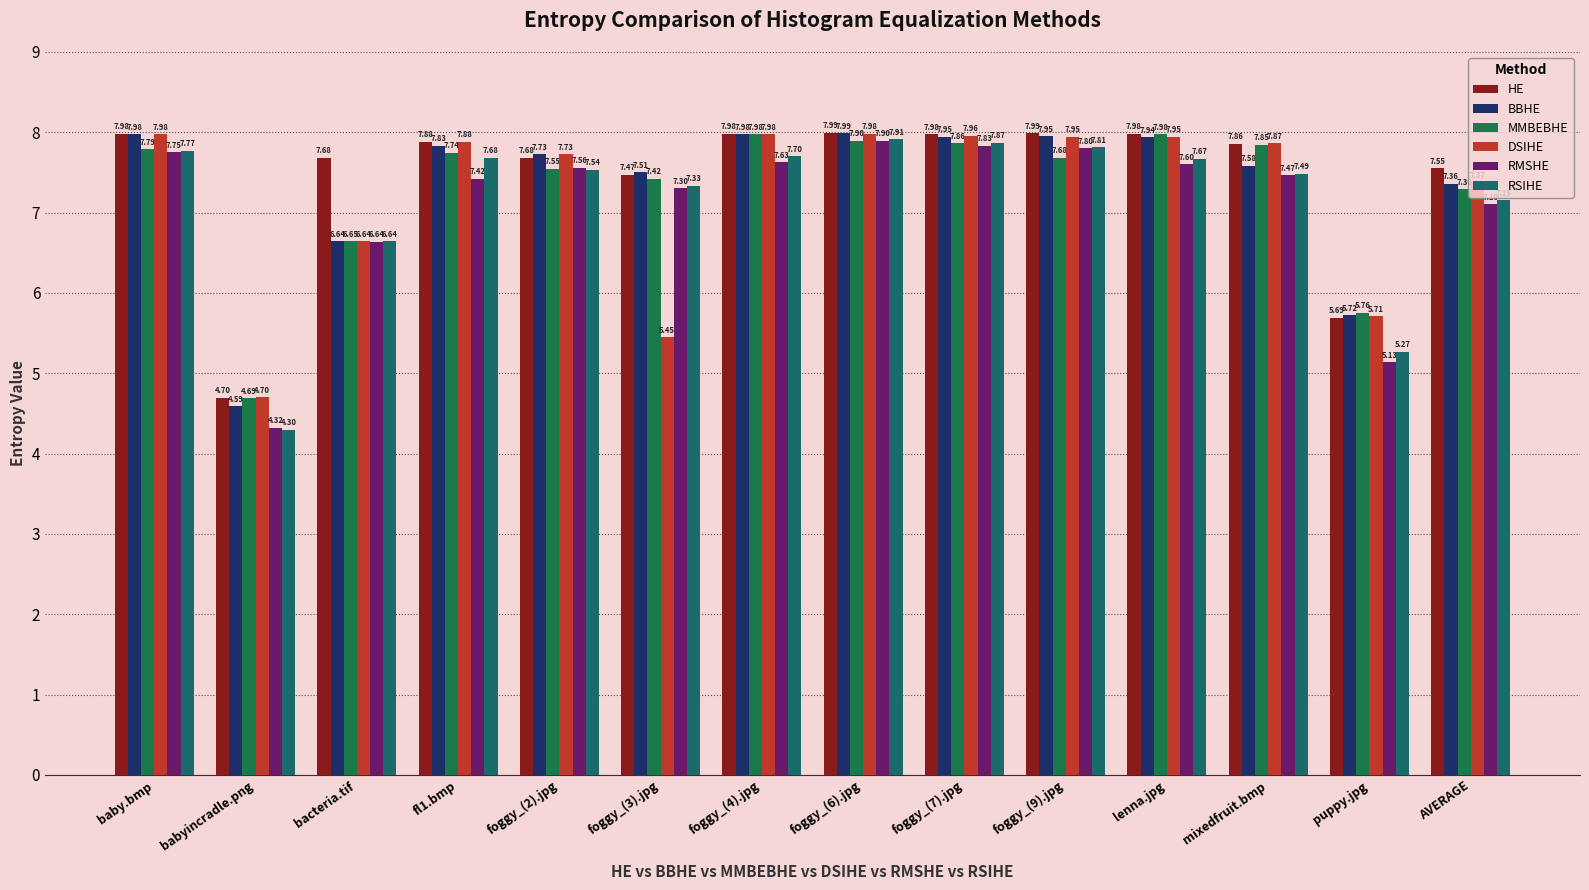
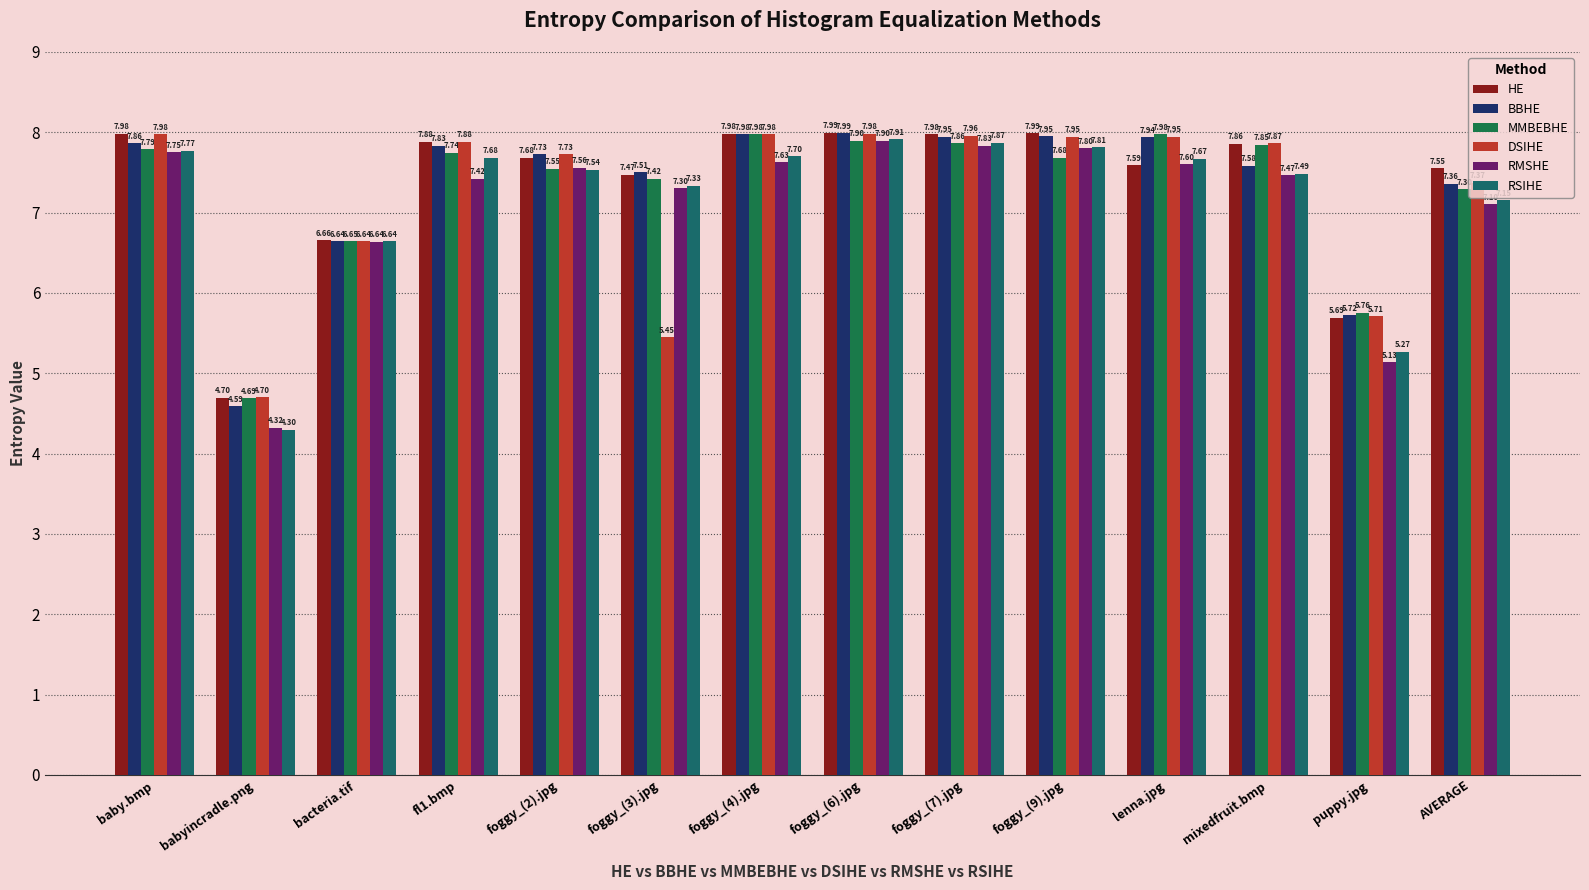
  {
    "HE": {
      "baby.bmp": 7.98,
      "babyincradle.png": 4.70,
-     "bacteria.tif": 7.68,
+     "bacteria.tif": 6.66,
      "fl1.bmp": 7.88,
      "foggy_(2).jpg": 7.68,
      "foggy_(3).jpg": 7.47,
      "foggy_(7).jpg": 7.98,
      "foggy_(9).jpg": 7.99,
-     "lenna.jpg": 7.98,
+     "lenna.jpg": 7.59,
      "mixedfruit.bmp": 7.86,
      "puppy.jpg": 5.69,
      "AVERAGE": 7.55
    },
    "BBHE": {
-     "baby.bmp": 7.98,
+     "baby.bmp": 7.86,
      "babyincradle.png": 4.59,
      "fl1.bmp": 7.83,
      "foggy_(2).jpg": 7.73,
      "foggy_(3).jpg": 7.51,
      "foggy_(7).jpg": 7.95,
      "foggy_(9).jpg": 7.95,
      "lenna.jpg": 7.94,
      "mixedfruit.bmp": 7.58,
      "puppy.jpg": 5.72,
      "AVERAGE": 7.36
    },
    "DSIHE": {
      "baby.bmp": 7.98,
      "babyincradle.png": 4.70,
      "fl1.bmp": 7.88,
      "foggy_(2).jpg": 7.73,
      "foggy_(3).jpg": 5.45,
      "foggy_(6).jpg": 7.98,
      "foggy_(7).jpg": 7.96,
      "foggy_(9).jpg": 7.95,
      "lenna.jpg": 7.95,
      "mixedfruit.bmp": 7.87,
      "puppy.jpg": 5.71
    },
    "RMSHE": {
      "baby.bmp": 7.75,
      "babyincradle.png": 4.32,
      "fl1.bmp": 7.42,
      "foggy_(2).jpg": 7.56,
      "foggy_(3).jpg": 7.30,
      "foggy_(4).jpg": 7.63,
      "foggy_(6).jpg": 7.90,
      "foggy_(7).jpg": 7.83,
      "lenna.jpg": 7.60,
      "mixedfruit.bmp": 7.47,
      "puppy.jpg": 5.13
    }
  }
